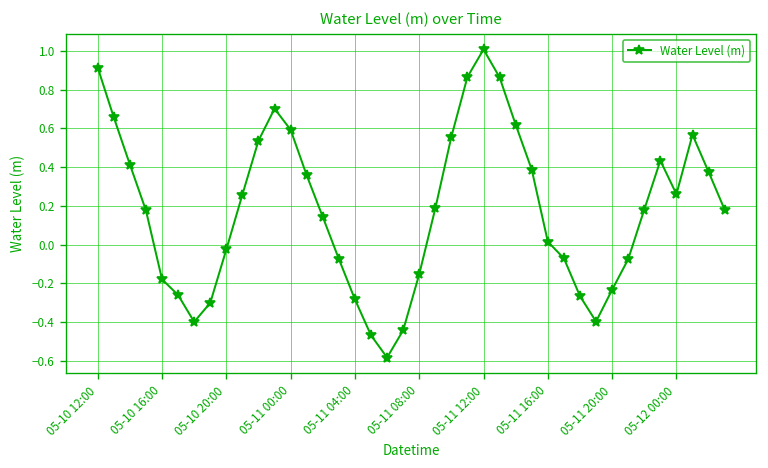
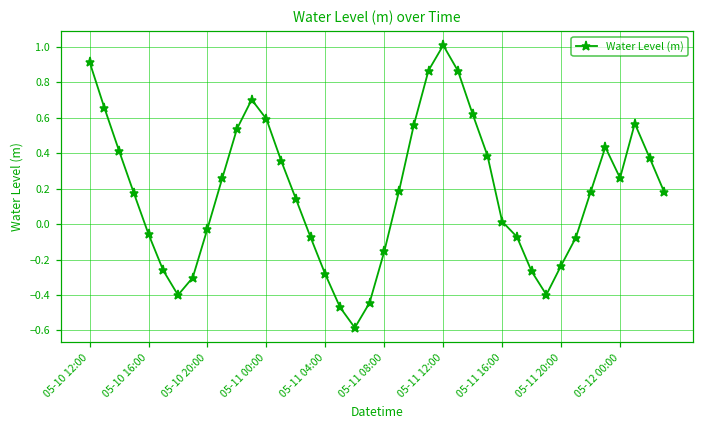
  {
    "05-10 12:00": 0.91,
-   "05-10 16:00": -0.18,
+   "05-10 16:00": -0.06,
    "05-10 20:00": -0.03,
    "05-11 00:00": 0.59,
    "05-11 04:00": -0.28,
    "05-11 08:00": -0.15,
    "05-11 12:00": 1.01,
    "05-11 16:00": 0.01,
    "05-11 20:00": -0.23,
    "05-12 00:00": 0.26
  }
